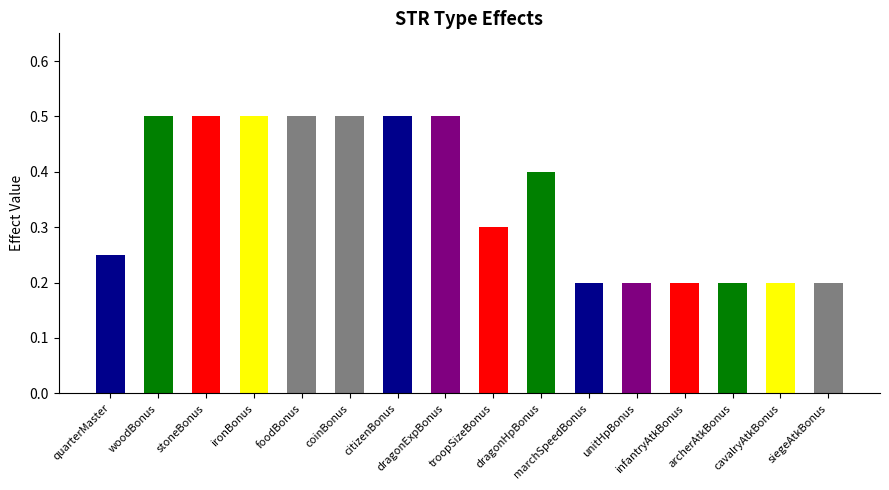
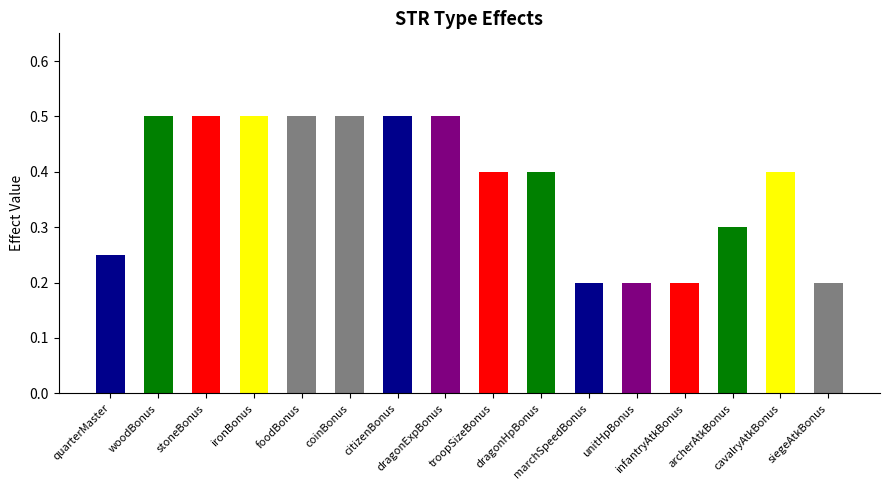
  {
    "quarterMaster": 0.25,
    "woodBonus": 0.5,
    "stoneBonus": 0.5,
    "ironBonus": 0.5,
    "foodBonus": 0.5,
    "coinBonus": 0.5,
    "citizenBonus": 0.5,
    "dragonExpBonus": 0.5,
-   "troopSizeBonus": 0.3,
+   "troopSizeBonus": 0.4,
    "dragonHpBonus": 0.4,
    "marchSpeedBonus": 0.2,
    "unitHpBonus": 0.2,
    "infantryAtkBonus": 0.2,
-   "archerAtkBonus": 0.2,
-   "cavalryAtkBonus": 0.2,
+   "archerAtkBonus": 0.3,
+   "cavalryAtkBonus": 0.4,
    "siegeAtkBonus": 0.2
  }
